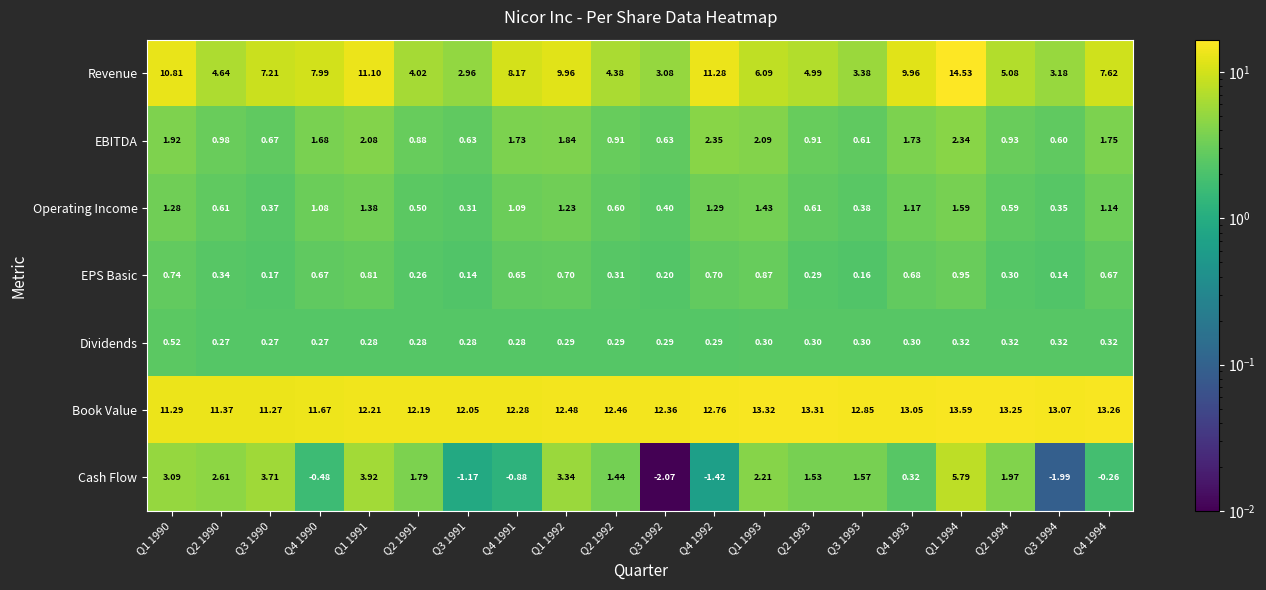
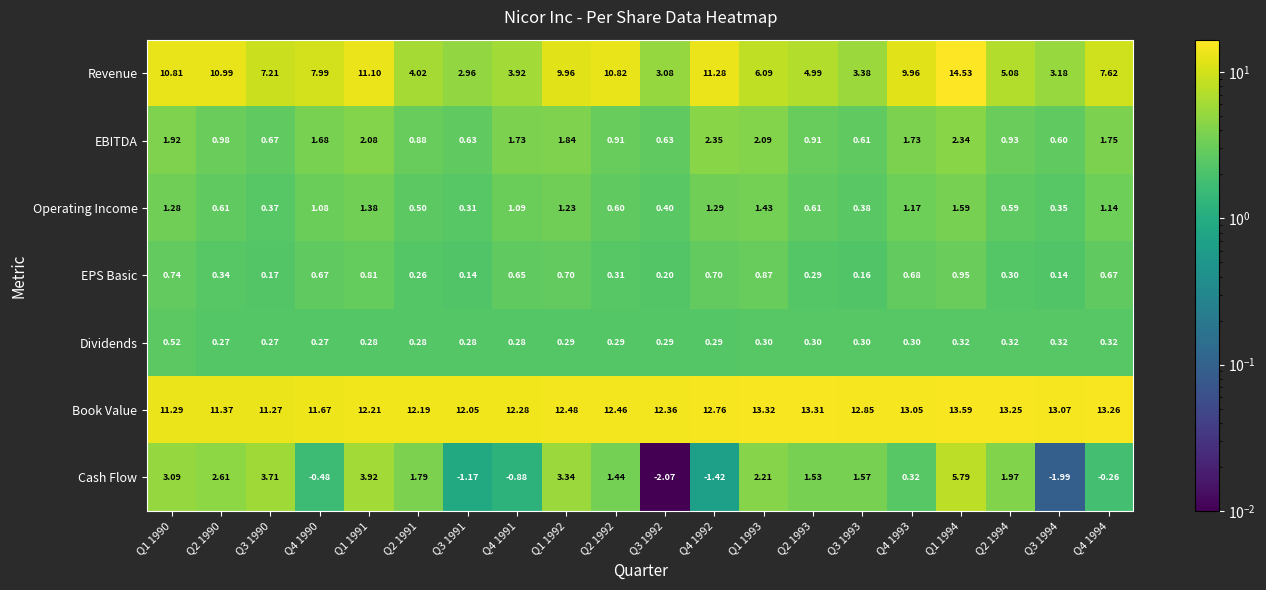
  {
    "Revenue": {
      "Q1 1990": 10.81,
-     "Q2 1990": 4.64,
+     "Q2 1990": 10.99,
      "Q3 1990": 7.21,
      "Q4 1990": 7.99,
      "Q1 1991": 11.10,
      "Q2 1991": 4.02,
      "Q3 1991": 2.96,
-     "Q4 1991": 8.17,
+     "Q4 1991": 3.92,
      "Q1 1992": 9.96,
-     "Q2 1992": 4.38,
+     "Q2 1992": 10.82,
      "Q3 1992": 3.08,
      "Q4 1992": 11.28,
      "Q1 1993": 6.09,
      "Q2 1993": 4.99,
      "Q3 1993": 3.38,
      "Q4 1993": 9.96,
      "Q1 1994": 14.53,
      "Q2 1994": 5.08,
      "Q3 1994": 3.18,
      "Q4 1994": 7.62
    },
    "EBITDA": {
      "Q1 1990": 1.92,
      "Q2 1990": 0.98,
      "Q3 1990": 0.67,
      "Q4 1990": 1.68,
      "Q1 1991": 2.08,
      "Q2 1991": 0.88,
      "Q3 1991": 0.63,
      "Q4 1991": 1.73,
      "Q1 1992": 1.84,
      "Q2 1992": 0.91,
      "Q3 1992": 0.63,
      "Q4 1992": 2.35,
      "Q1 1993": 2.09,
      "Q2 1993": 0.91,
      "Q3 1993": 0.61,
      "Q4 1993": 1.73,
      "Q1 1994": 2.34,
      "Q2 1994": 0.93,
      "Q3 1994": 0.60,
      "Q4 1994": 1.75
    },
    "Operating Income": {
      "Q1 1990": 1.28,
      "Q2 1990": 0.61,
      "Q3 1990": 0.37,
      "Q4 1990": 1.08,
      "Q1 1991": 1.38,
      "Q2 1991": 0.50,
      "Q3 1991": 0.31,
      "Q4 1991": 1.09,
      "Q1 1992": 1.23,
      "Q2 1992": 0.60,
      "Q3 1992": 0.40,
      "Q4 1992": 1.29,
      "Q1 1993": 1.43,
      "Q2 1993": 0.61,
      "Q3 1993": 0.38,
      "Q4 1993": 1.17,
      "Q1 1994": 1.59,
      "Q2 1994": 0.59,
      "Q3 1994": 0.35,
      "Q4 1994": 1.14
    },
    "EPS Basic": {
      "Q1 1990": 0.74,
      "Q2 1990": 0.34,
      "Q3 1990": 0.17,
      "Q4 1990": 0.67,
      "Q1 1991": 0.81,
      "Q2 1991": 0.26,
      "Q3 1991": 0.14,
      "Q4 1991": 0.65,
      "Q1 1992": 0.70,
      "Q2 1992": 0.31,
      "Q3 1992": 0.20,
      "Q4 1992": 0.70,
      "Q1 1993": 0.87,
      "Q2 1993": 0.29,
      "Q3 1993": 0.16,
      "Q4 1993": 0.68,
      "Q1 1994": 0.95,
      "Q2 1994": 0.30,
      "Q3 1994": 0.14,
      "Q4 1994": 0.67
    },
    "Dividends": {
      "Q1 1990": 0.52,
      "Q2 1990": 0.27,
      "Q3 1990": 0.27,
      "Q4 1990": 0.27,
      "Q1 1991": 0.28,
      "Q2 1991": 0.28,
      "Q3 1991": 0.28,
      "Q4 1991": 0.28,
      "Q1 1992": 0.29,
      "Q2 1992": 0.29,
      "Q3 1992": 0.29,
      "Q4 1992": 0.29,
      "Q1 1993": 0.30,
      "Q2 1993": 0.30,
      "Q3 1993": 0.30,
      "Q4 1993": 0.30,
      "Q1 1994": 0.32,
      "Q2 1994": 0.32,
      "Q3 1994": 0.32,
      "Q4 1994": 0.32
    },
    "Book Value": {
      "Q1 1990": 11.29,
      "Q2 1990": 11.37,
      "Q3 1990": 11.27,
      "Q4 1990": 11.67,
      "Q1 1991": 12.21,
      "Q2 1991": 12.19,
      "Q3 1991": 12.05,
      "Q4 1991": 12.28,
      "Q1 1992": 12.48,
      "Q2 1992": 12.46,
      "Q3 1992": 12.36,
      "Q4 1992": 12.76,
      "Q1 1993": 13.32,
      "Q2 1993": 13.31,
      "Q3 1993": 12.85,
      "Q4 1993": 13.05,
      "Q1 1994": 13.59,
      "Q2 1994": 13.25,
      "Q3 1994": 13.07,
      "Q4 1994": 13.26
    },
    "Cash Flow": {
      "Q1 1990": 3.09,
      "Q2 1990": 2.61,
      "Q3 1990": 3.71,
      "Q4 1990": -0.48,
      "Q1 1991": 3.92,
      "Q2 1991": 1.79,
      "Q3 1991": -1.17,
      "Q4 1991": -0.88,
      "Q1 1992": 3.34,
      "Q2 1992": 1.44,
      "Q3 1992": -2.07,
      "Q4 1992": -1.42,
      "Q1 1993": 2.21,
      "Q2 1993": 1.53,
      "Q3 1993": 1.57,
      "Q4 1993": 0.32,
      "Q1 1994": 5.79,
      "Q2 1994": 1.97,
      "Q3 1994": -1.99,
      "Q4 1994": -0.26
    }
  }
